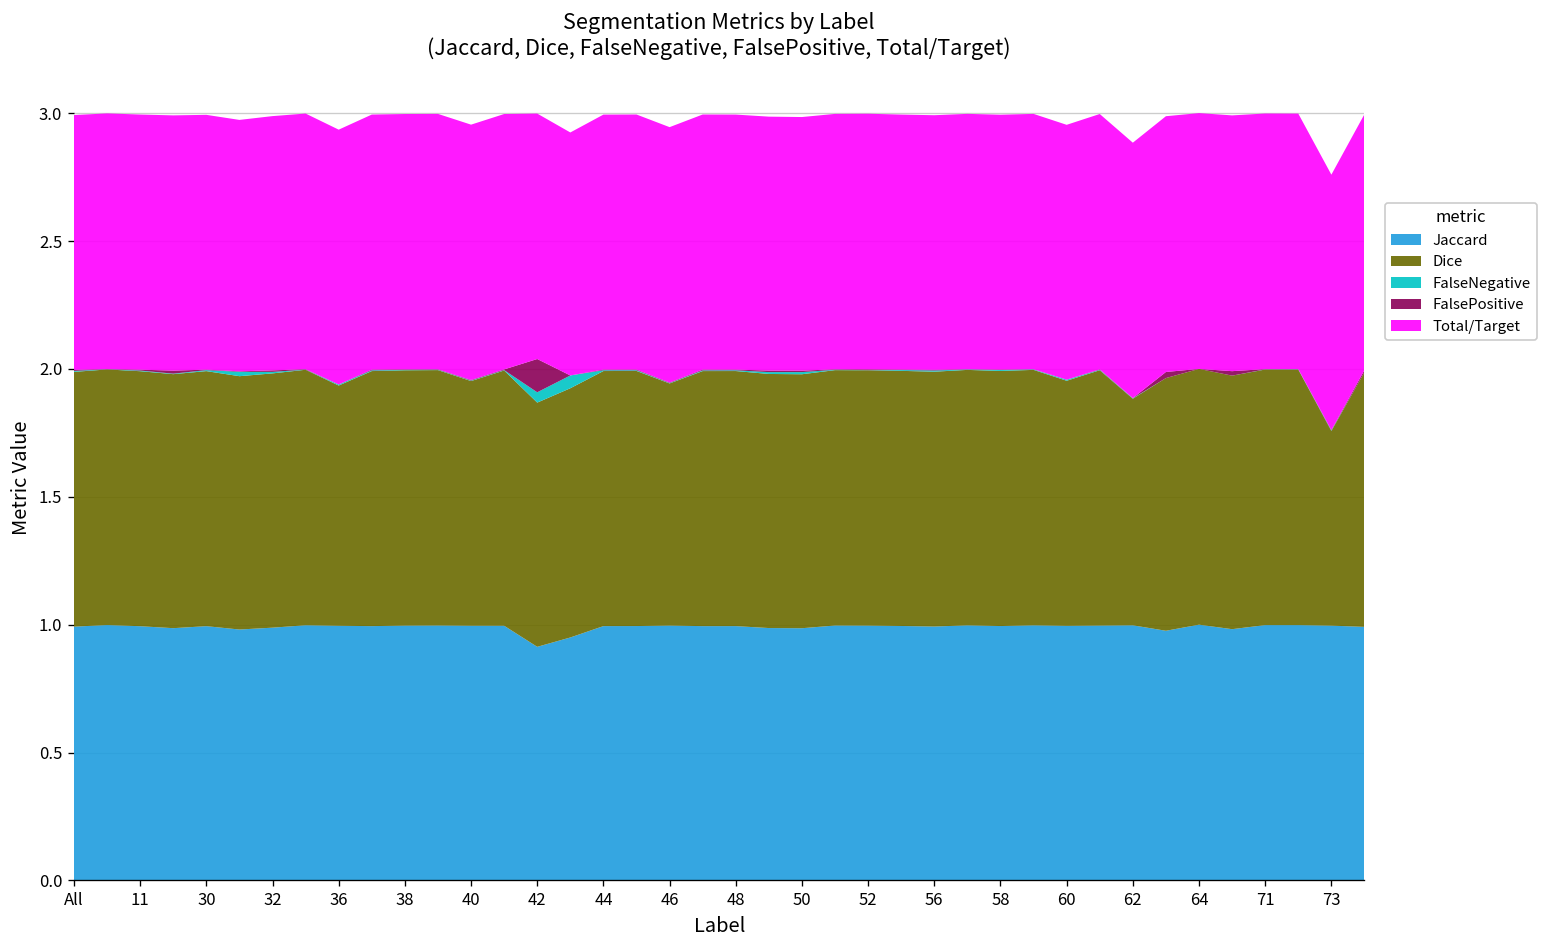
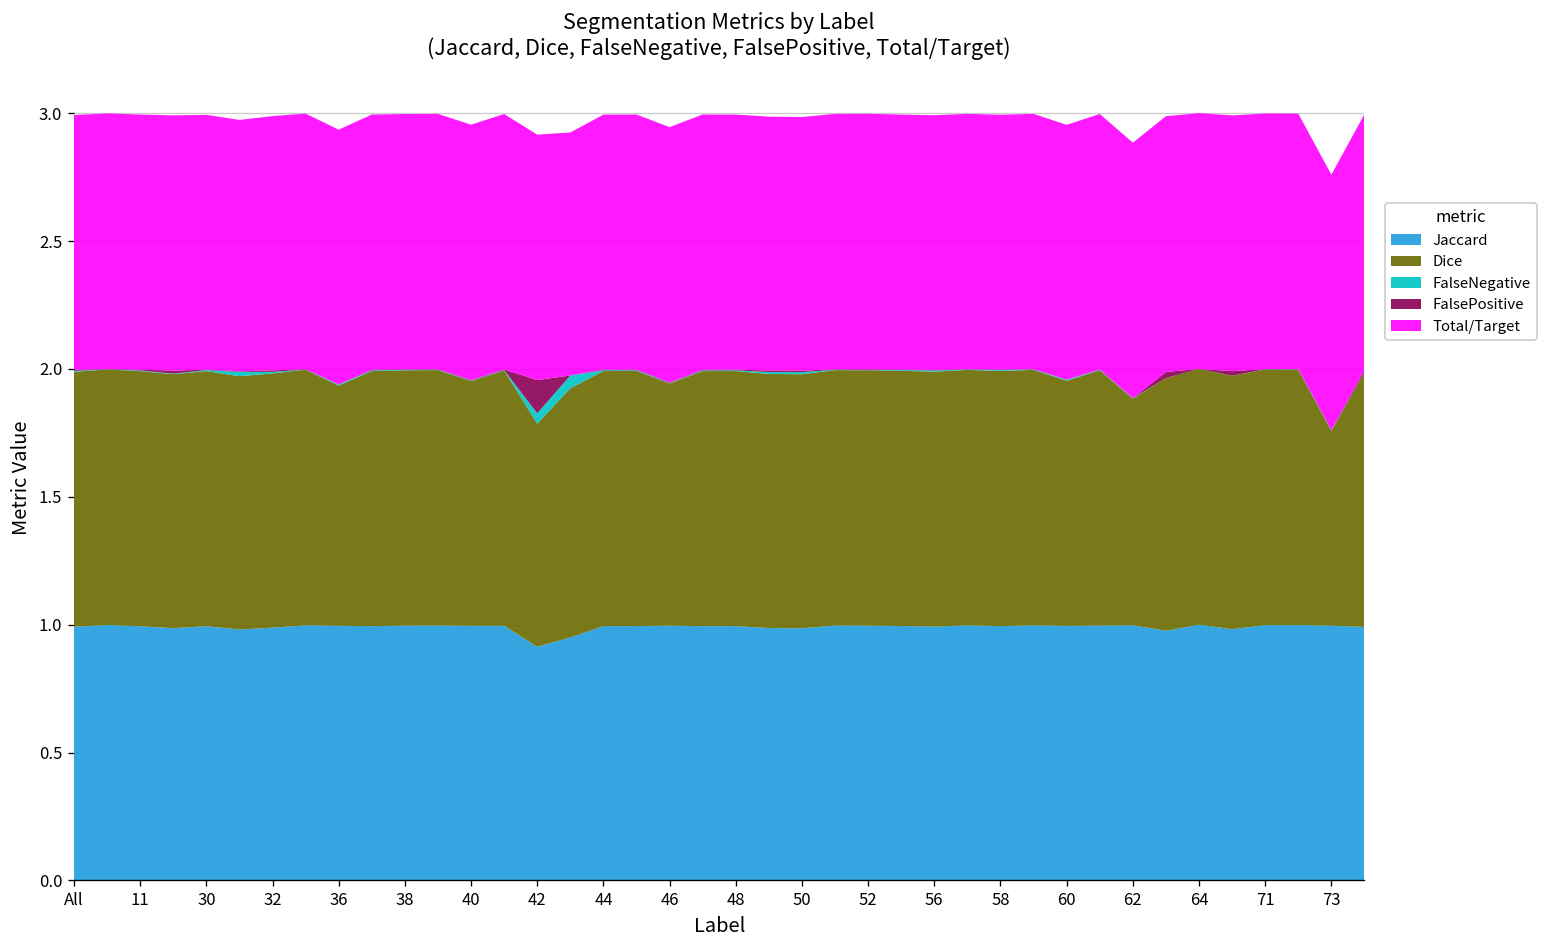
  {
    "Dice": {
-     "42": 0.95
+     "42": 0.87
    },
    "FalsePositive": {
      "42": 0.13
    },
    "Total/Target": {
      "All": 1.00,
      "11": 1.00,
      "30": 1.00,
      "32": 0.99,
      "36": 1.00,
      "38": 1.00,
      "40": 1.00,
      "42": 0.96,
      "44": 1.00,
      "46": 1.00,
      "48": 1.00,
      "50": 0.99,
      "52": 1.00,
      "56": 1.00,
      "58": 1.00,
      "60": 1.00,
      "62": 1.00,
      "64": 1.00,
      "71": 1.00,
      "73": 1.00
    }
  }
